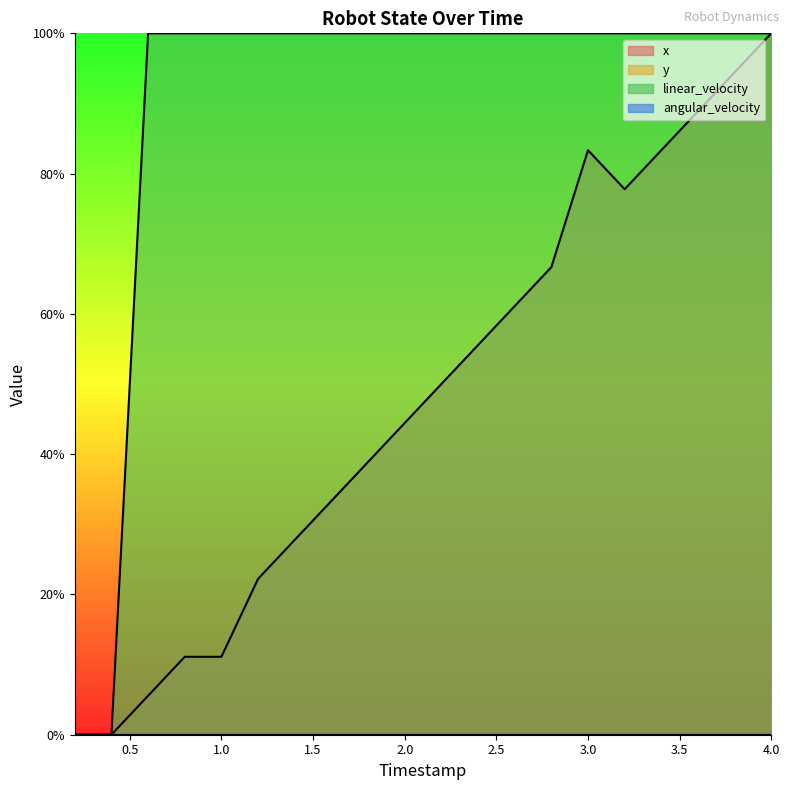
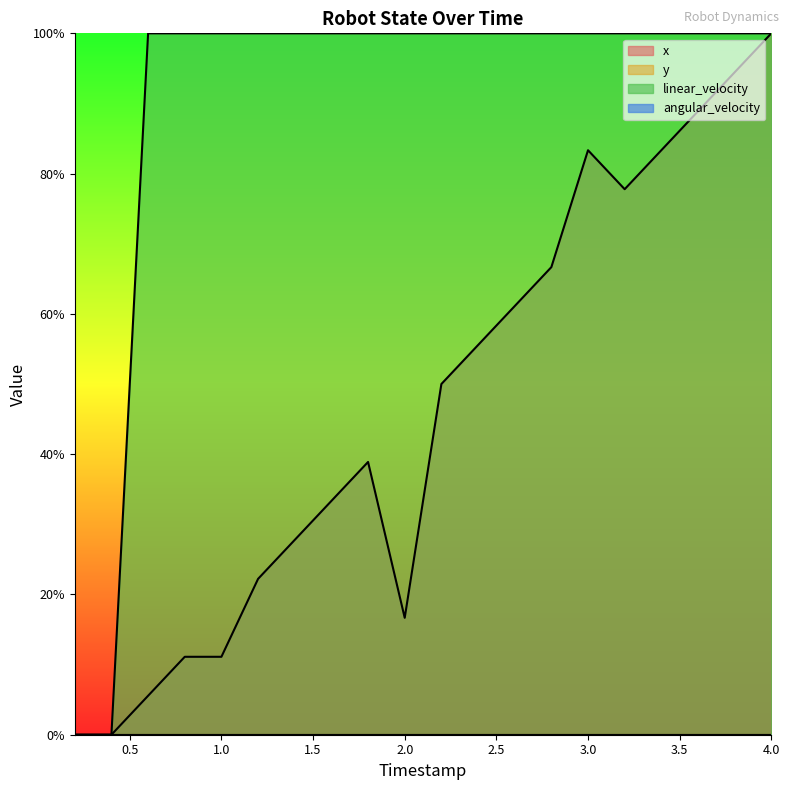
  {
    "x": {
      "1.0": "11%",
-     "2.0": "44%",
+     "2.0": "17%",
      "3.0": "83%"
    },
    "angular_velocity": {
      "1.0": "0%",
      "2.0": "0%",
      "3.0": "0%",
      "4.0": "0%"
    },
    "linear_velocity": {
      "1.0": "100%",
      "2.0": "100%",
      "3.0": "100%"
    }
  }
